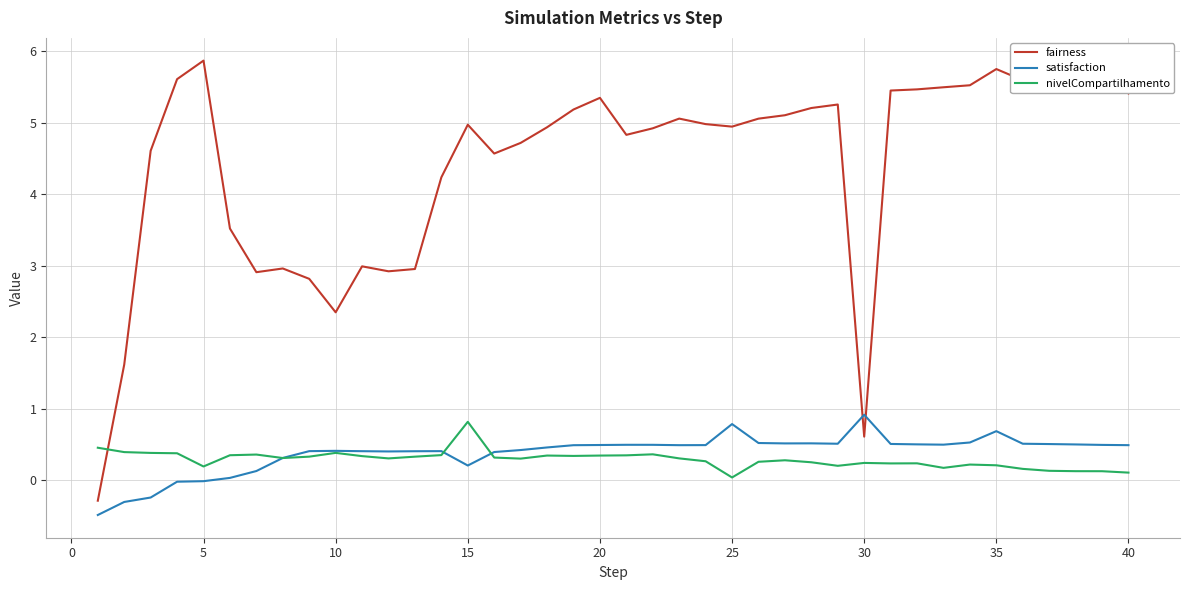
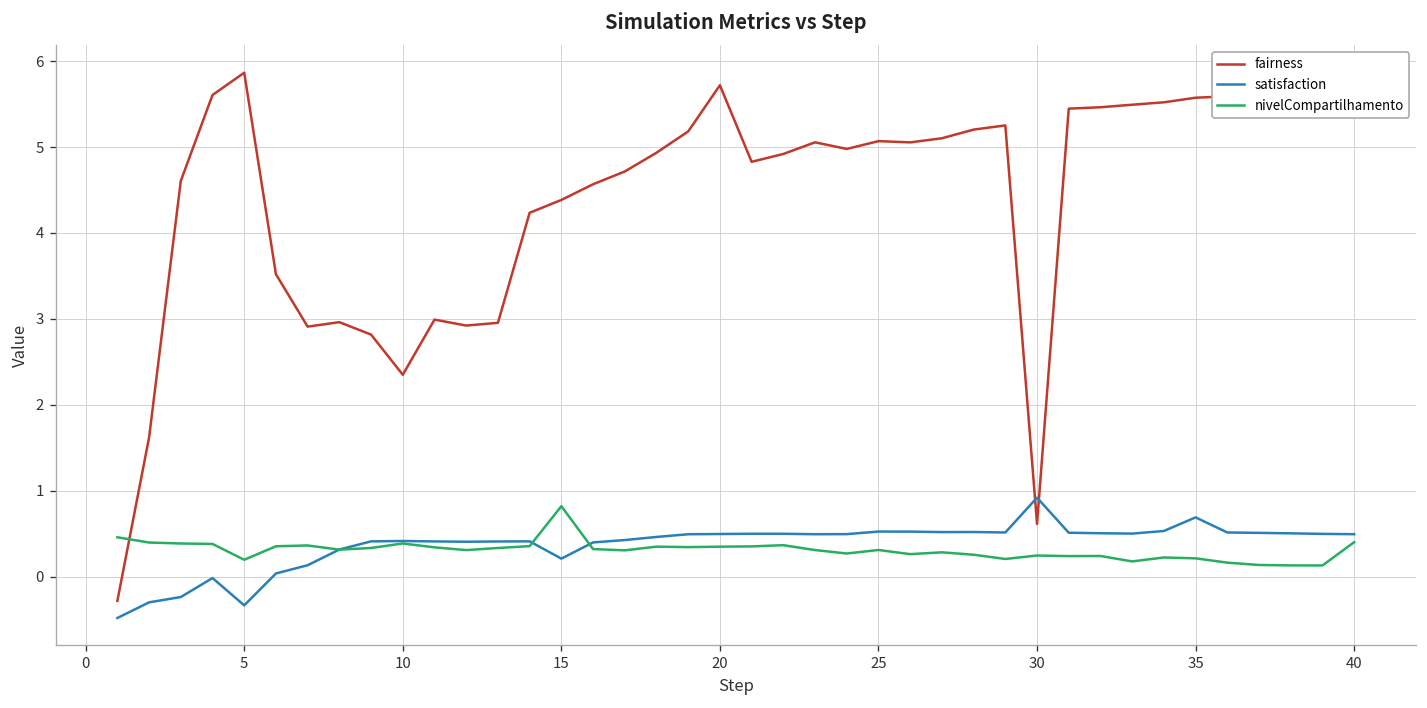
  {
    "fairness": {
      "5": 5.9,
      "10": 2.3,
-     "15": 5.0,
-     "20": 5.3,
-     "25": 4.9,
+     "15": 4.4,
+     "20": 5.7,
+     "25": 5.1,
      "30": 0.6,
-     "35": 5.7
+     "35": 5.6
    },
    "satisfaction": {
-     "5": 0.0,
+     "5": -0.3,
      "15": 0.2,
      "20": 0.5,
-     "25": 0.8,
+     "25": 0.5,
      "30": 0.9,
      "35": 0.7,
      "40": 0.5
    },
    "nivelCompartilhamento": {
      "5": 0.2,
      "15": 0.8,
      "20": 0.3,
-     "25": 0.0,
+     "25": 0.3,
      "30": 0.2,
      "35": 0.2,
-     "40": 0.1
+     "40": 0.4
    }
  }
